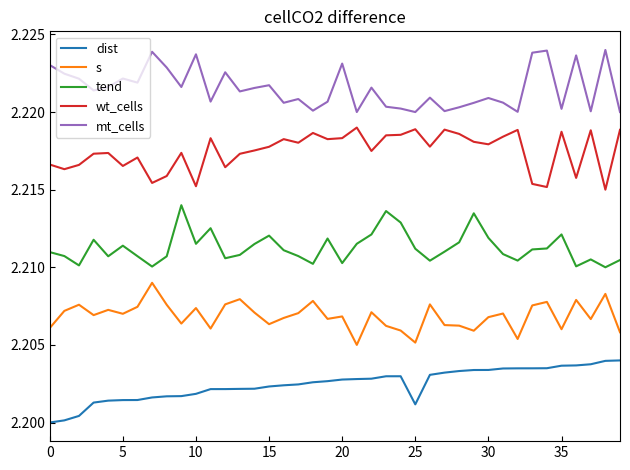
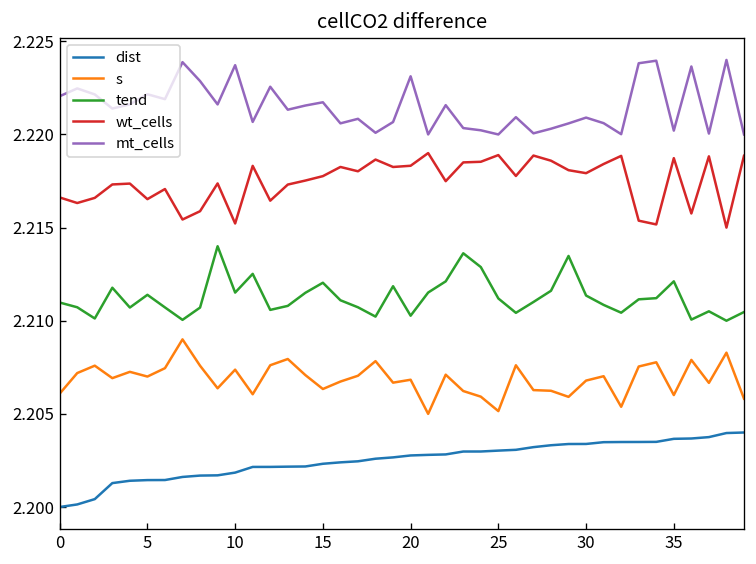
  {
    "dist": {
      "0": 2.2000,
      "5": 2.2014,
      "10": 2.2018,
      "15": 2.2023,
      "20": 2.2028,
-     "25": 2.2012,
+     "25": 2.2030,
      "30": 2.2034,
      "35": 2.2037
    },
    "s": {
      "0": 2.2061,
      "5": 2.2070,
      "10": 2.2074,
      "15": 2.2063,
      "20": 2.2068,
      "25": 2.2051,
      "30": 2.2068,
      "35": 2.2060
    },
    "tend": {
      "0": 2.2110,
      "5": 2.2114,
      "10": 2.2115,
      "15": 2.2120,
      "20": 2.2103,
      "25": 2.2112,
-     "30": 2.2119,
+     "30": 2.2114,
      "35": 2.2121
    },
    "wt_cells": {
      "0": 2.2166,
      "5": 2.2165,
      "10": 2.2152,
      "15": 2.2178,
      "20": 2.2183,
      "25": 2.2189,
      "30": 2.2179,
      "35": 2.2187
    },
    "mt_cells": {
-     "0": 2.2230,
+     "0": 2.2221,
      "10": 2.2237,
      "15": 2.2217,
      "20": 2.2231,
      "25": 2.2200,
      "30": 2.2209,
      "35": 2.2202
    }
  }
